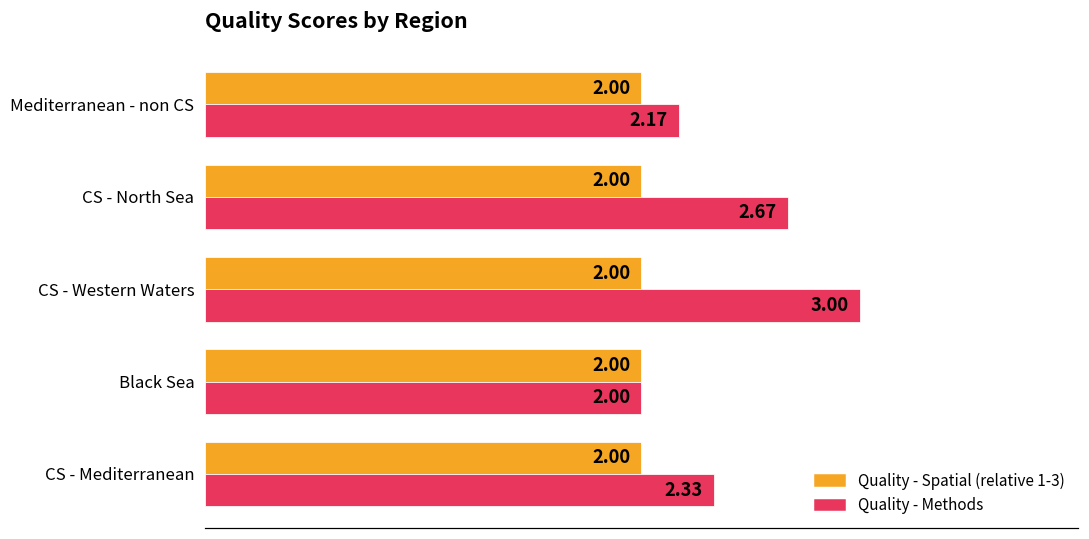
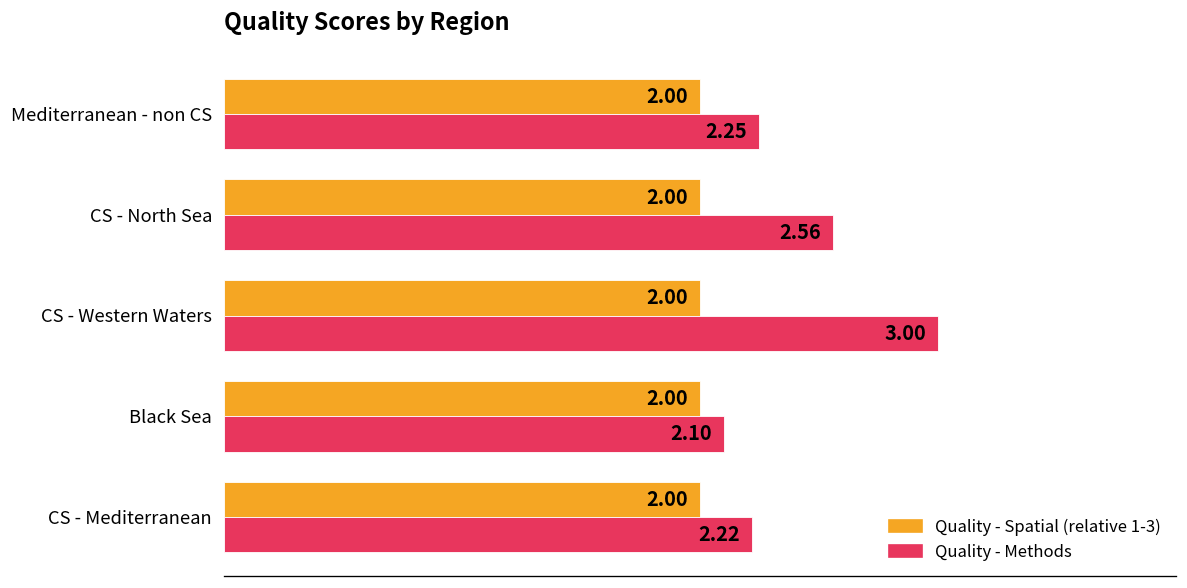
  {
    "Quality - Spatial (relative 1-3)": {
      "Mediterranean - non CS": 2.00,
      "CS - North Sea": 2.00,
      "CS - Western Waters": 2.00,
      "Black Sea": 2.00,
      "CS - Mediterranean": 2.00
    },
    "Quality - Methods": {
-     "Mediterranean - non CS": 2.17,
-     "CS - North Sea": 2.67,
+     "Mediterranean - non CS": 2.25,
+     "CS - North Sea": 2.56,
      "CS - Western Waters": 3.00,
-     "Black Sea": 2.00,
-     "CS - Mediterranean": 2.33
+     "Black Sea": 2.10,
+     "CS - Mediterranean": 2.22
    }
  }
